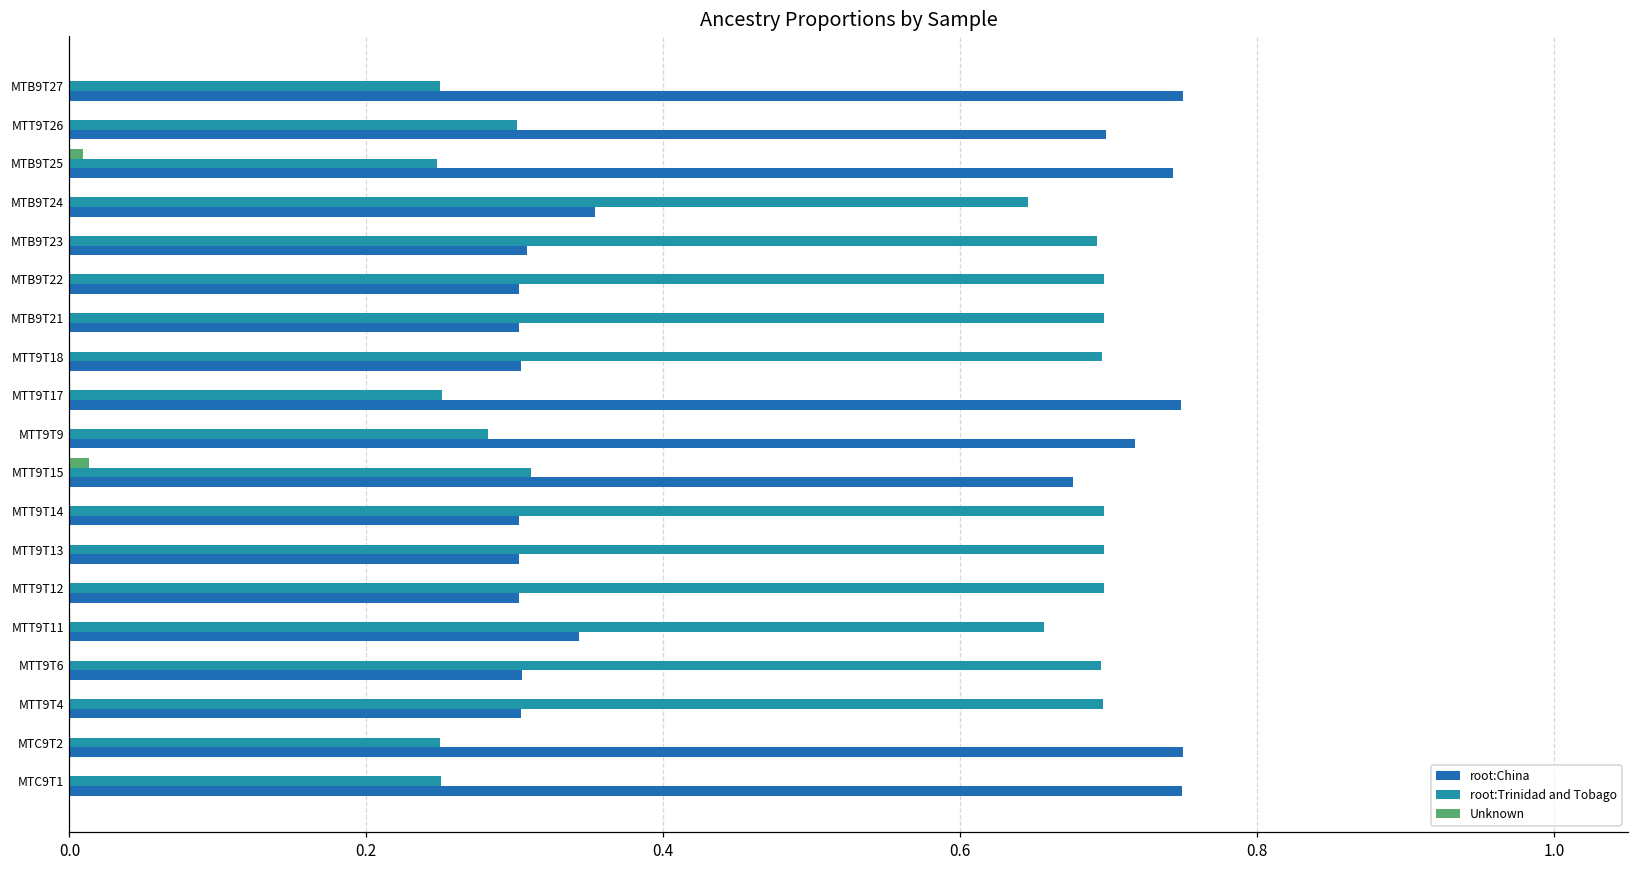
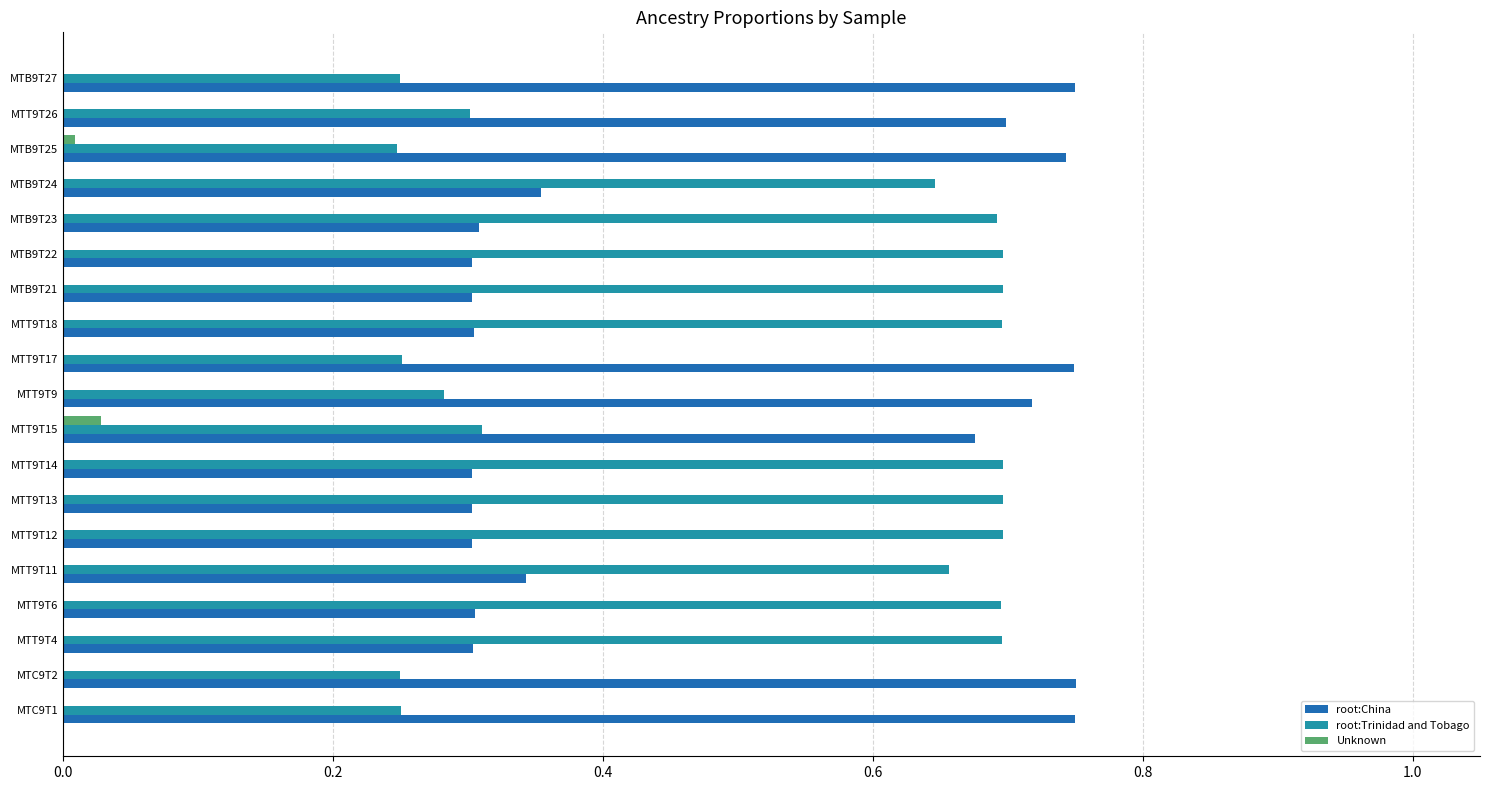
  {
    "Unknown": {
      "MTB9T27": 0.000,
      "MTT9T26": 0.000,
      "MTB9T25": 0.009,
      "MTB9T24": 0.000,
      "MTB9T23": 0.000,
      "MTB9T22": 0.000,
      "MTB9T21": 0.000,
      "MTT9T18": 0.000,
      "MTT9T17": 0.000,
      "MTT9T9": 0.000,
-     "MTT9T15": 0.014,
+     "MTT9T15": 0.028,
      "MTT9T14": 0.000,
      "MTT9T13": 0.000,
      "MTT9T12": 0.000,
      "MTT9T11": 0.000,
      "MTT9T6": 0.000,
      "MTT9T4": 0.000,
      "MTC9T2": 0.000,
      "MTC9T1": 0.000
    }
  }
